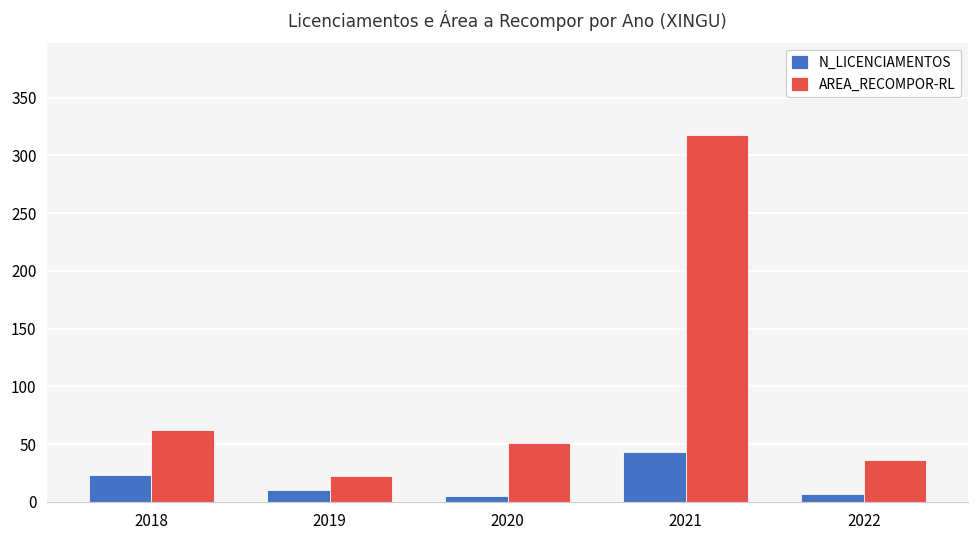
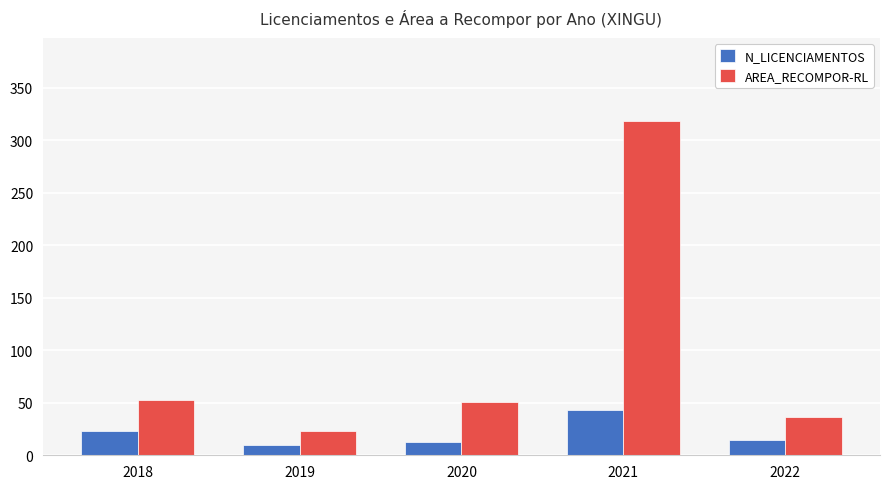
  {
    "N_LICENCIAMENTOS": {
      "2018": 23,
      "2019": 10,
-     "2020": 5,
+     "2020": 13,
      "2021": 43,
-     "2022": 7
+     "2022": 15
    },
    "AREA_RECOMPOR-RL": {
-     "2018": 63,
+     "2018": 53,
      "2019": 23,
      "2020": 51,
      "2021": 318,
      "2022": 36
    }
  }
